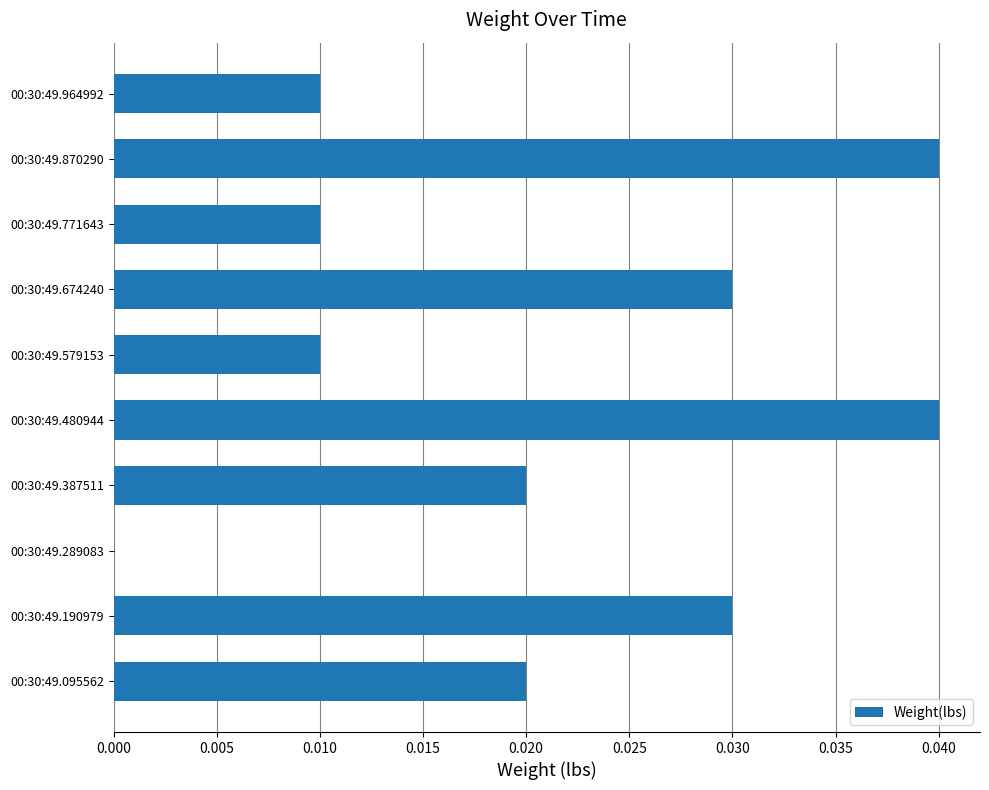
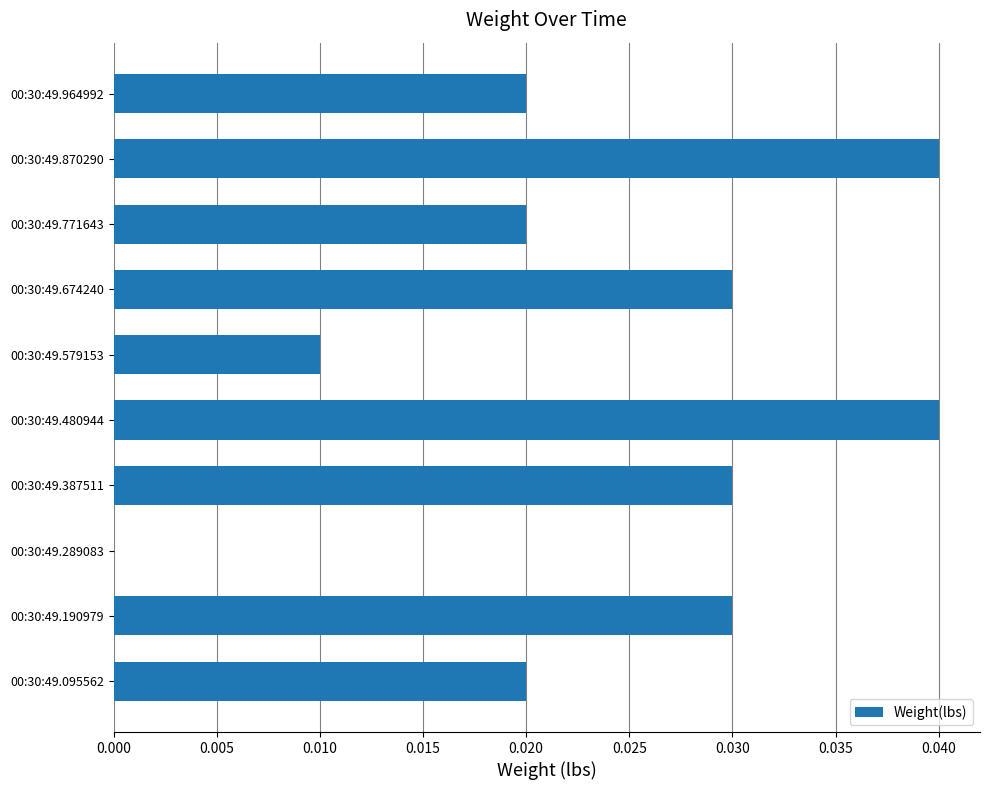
  {
-   "00:30:49.964992": 0.01,
+   "00:30:49.964992": 0.02,
    "00:30:49.870290": 0.04,
-   "00:30:49.771643": 0.01,
+   "00:30:49.771643": 0.02,
    "00:30:49.674240": 0.03,
    "00:30:49.579153": 0.01,
    "00:30:49.480944": 0.04,
-   "00:30:49.387511": 0.02,
+   "00:30:49.387511": 0.03,
    "00:30:49.289083": 0.00,
    "00:30:49.190979": 0.03,
    "00:30:49.095562": 0.02
  }
